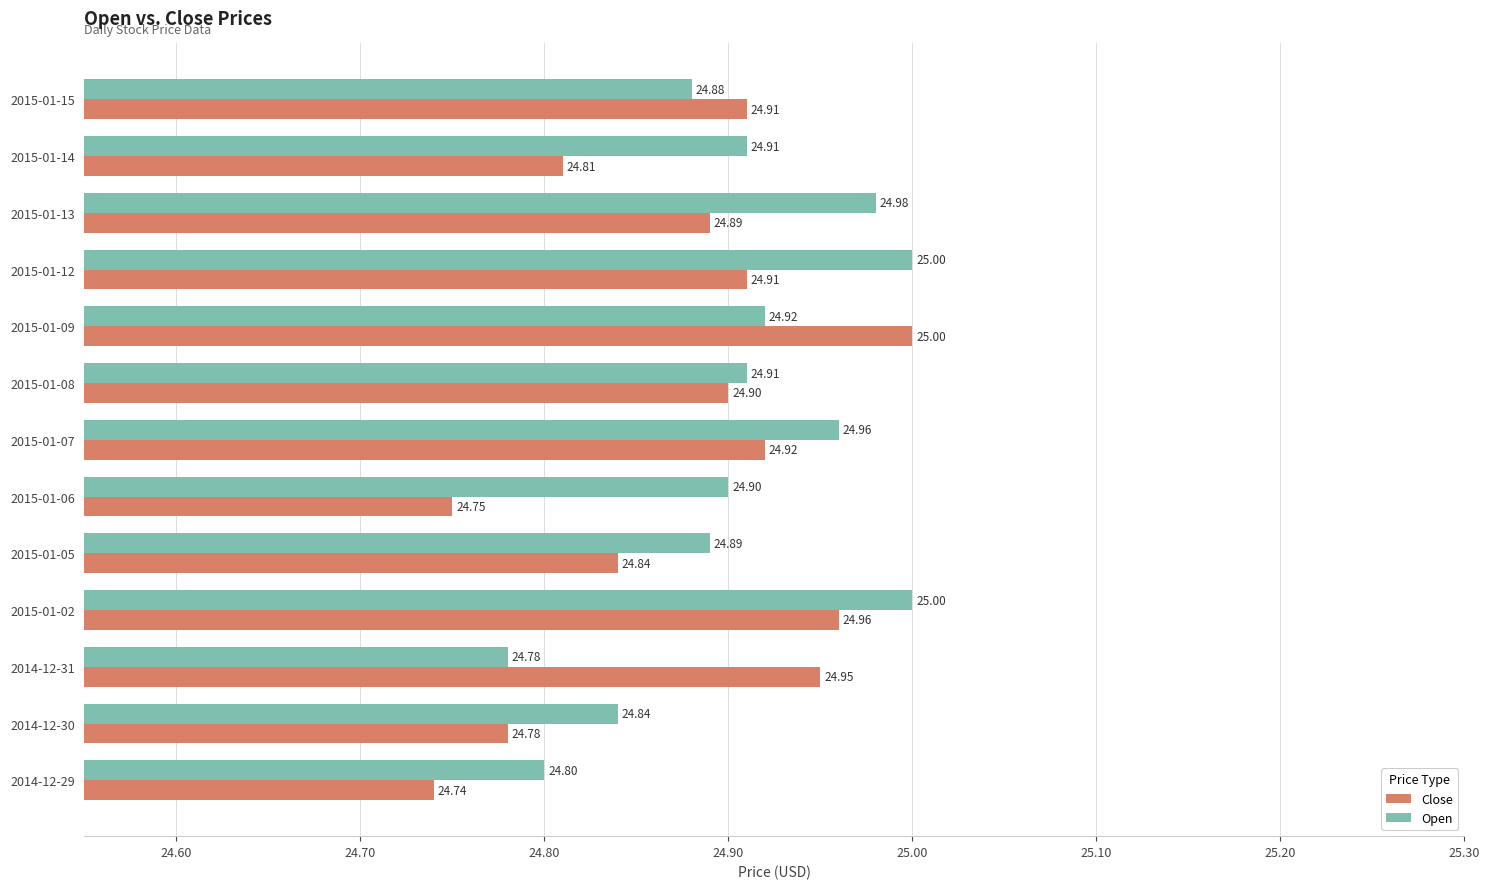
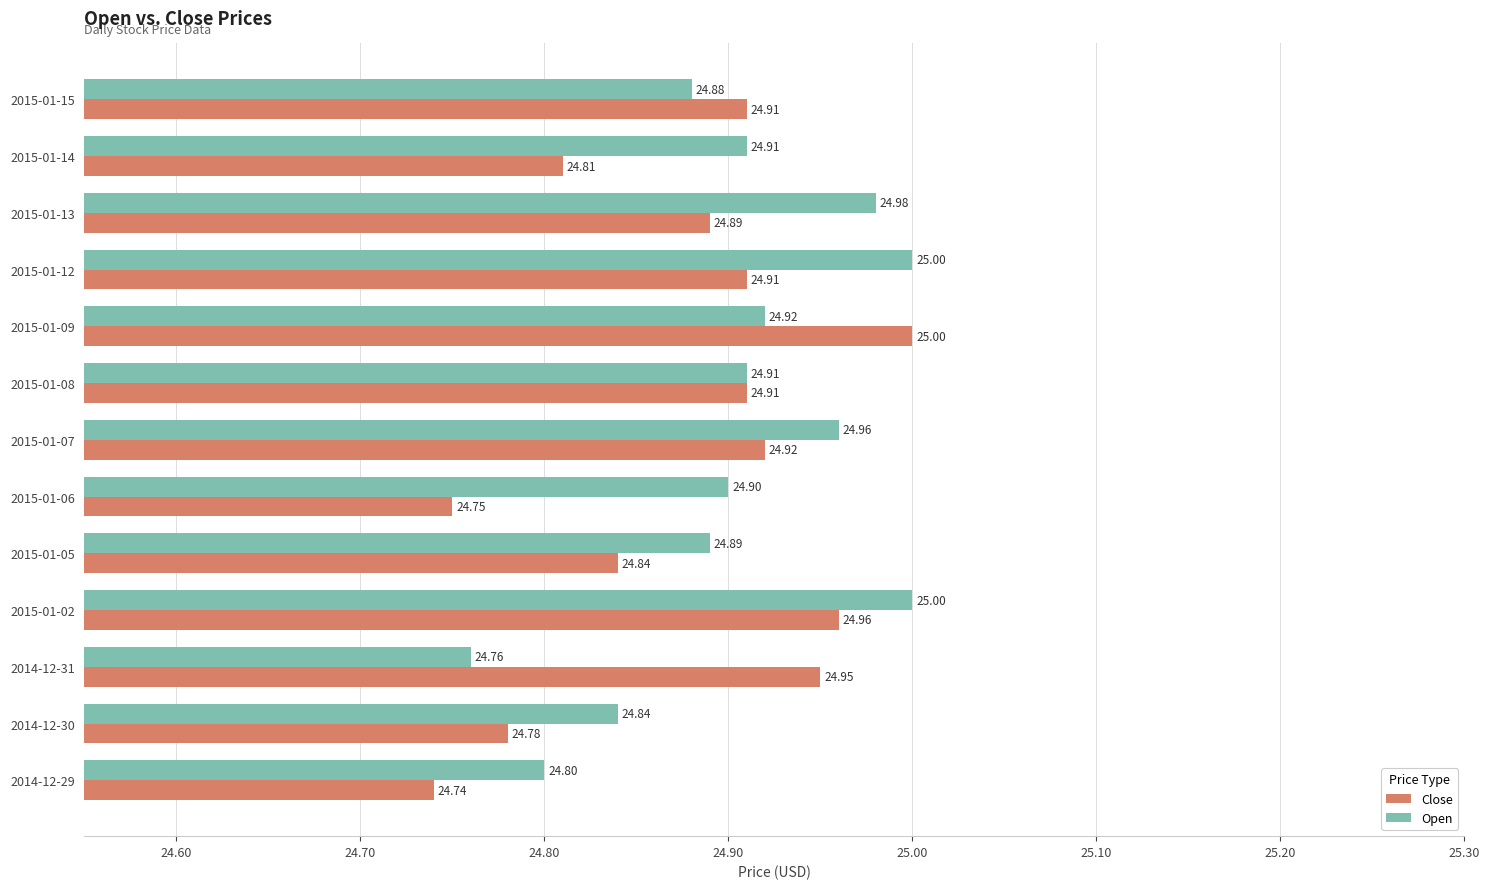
  {
    "Close": {
      "2015-01-15": 24.91,
      "2015-01-14": 24.81,
      "2015-01-13": 24.89,
      "2015-01-12": 24.91,
      "2015-01-09": 25.00,
-     "2015-01-08": 24.90,
+     "2015-01-08": 24.91,
      "2015-01-07": 24.92,
      "2015-01-06": 24.75,
      "2015-01-05": 24.84,
      "2015-01-02": 24.96,
      "2014-12-31": 24.95,
      "2014-12-30": 24.78,
      "2014-12-29": 24.74
    },
    "Open": {
      "2015-01-15": 24.88,
      "2015-01-14": 24.91,
      "2015-01-13": 24.98,
      "2015-01-12": 25.00,
      "2015-01-09": 24.92,
      "2015-01-08": 24.91,
      "2015-01-07": 24.96,
      "2015-01-06": 24.90,
      "2015-01-05": 24.89,
      "2015-01-02": 25.00,
-     "2014-12-31": 24.78,
+     "2014-12-31": 24.76,
      "2014-12-30": 24.84,
      "2014-12-29": 24.80
    }
  }
